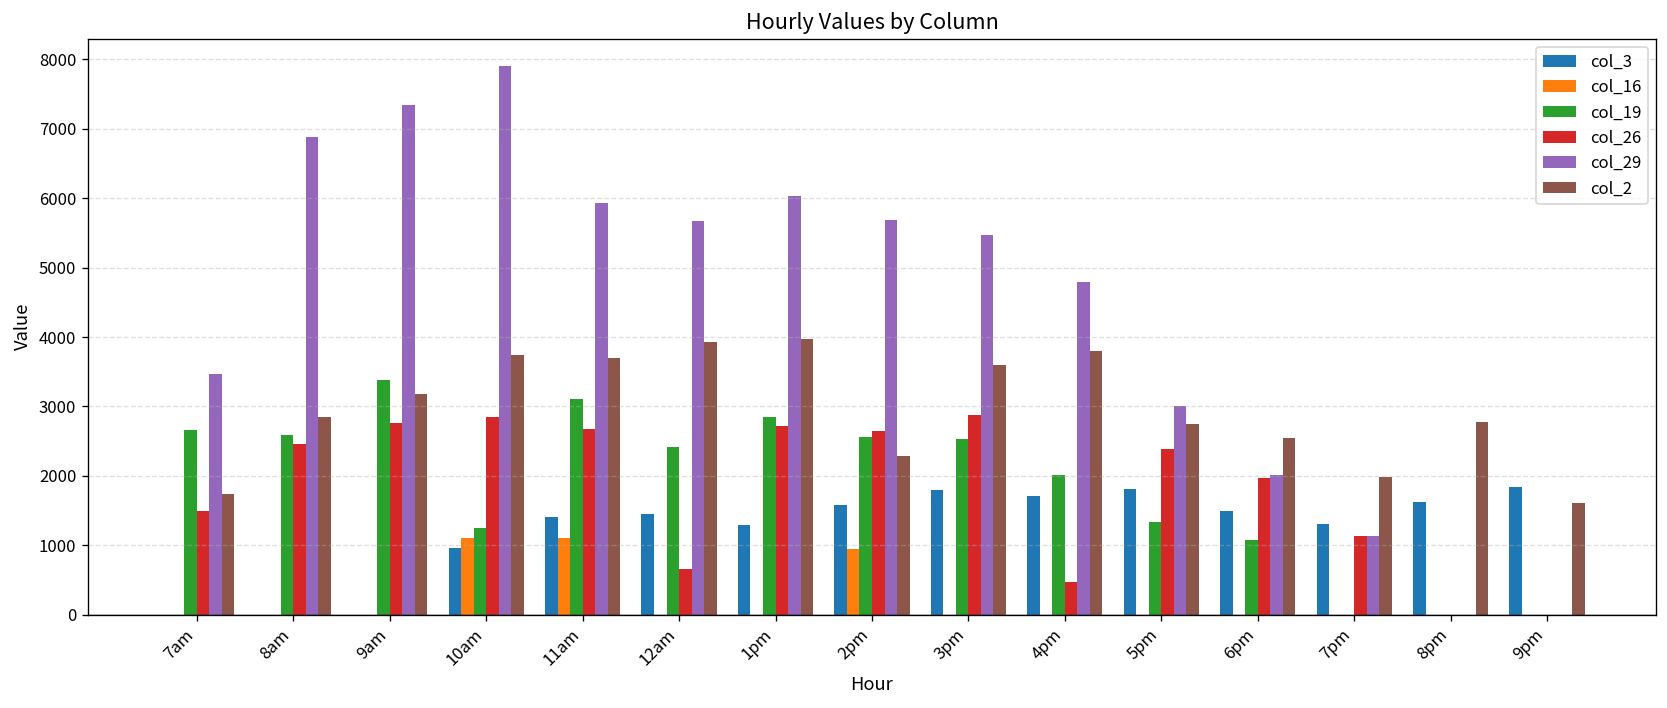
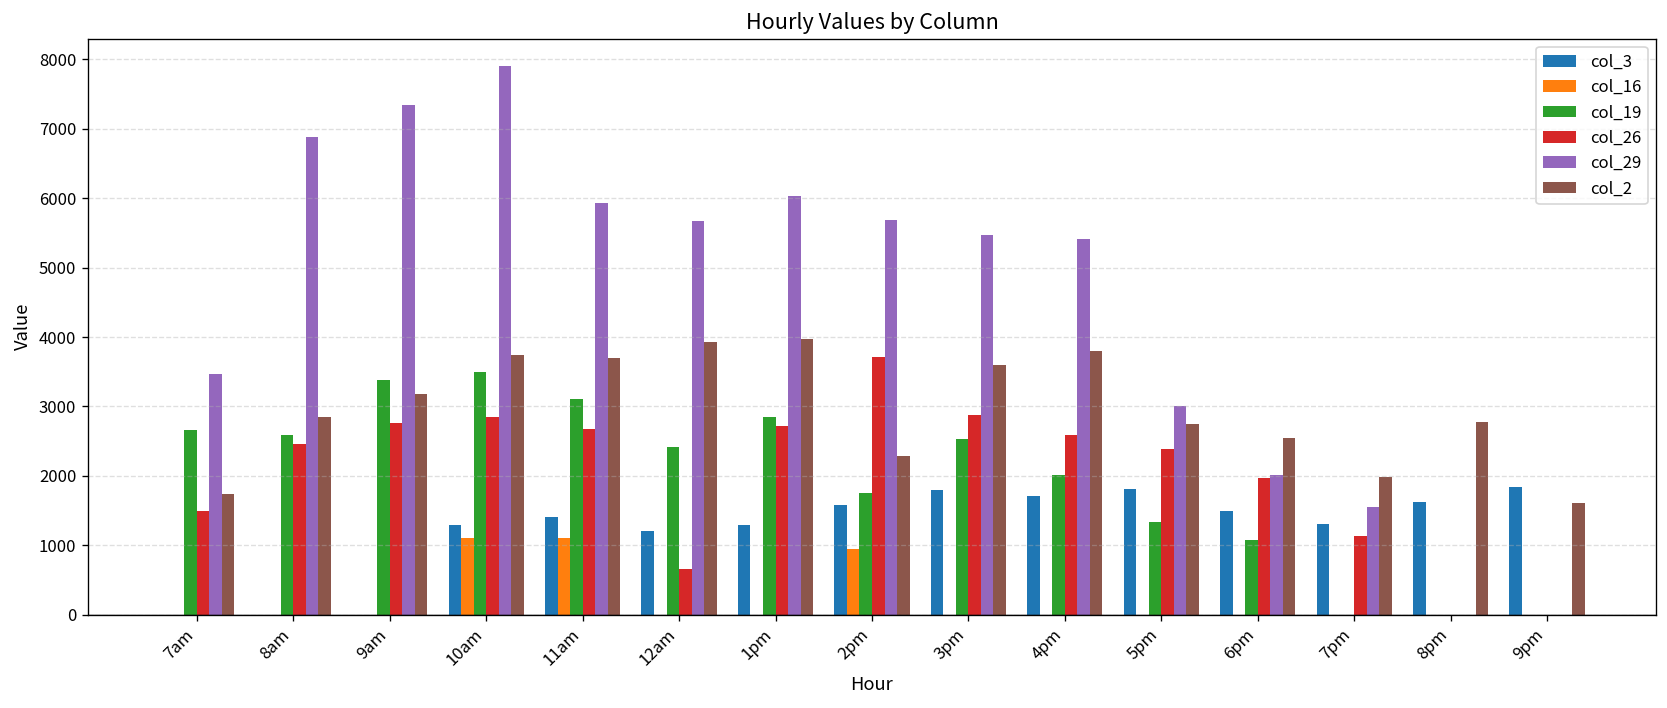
  {
    "col_3": {
      "7am": 0,
      "8am": 0,
      "9am": 0,
-     "10am": 1000,
+     "10am": 1300,
      "11am": 1400,
-     "12am": 1500,
+     "12am": 1200,
      "1pm": 1300,
      "2pm": 1600,
      "3pm": 1800,
      "4pm": 1700,
      "5pm": 1800,
      "6pm": 1500,
      "7pm": 1300,
      "8pm": 1600,
      "9pm": 1800
    },
    "col_16": {
      "7am": 0,
      "8am": 0,
      "9am": 0,
      "10am": 1100,
      "11am": 1100,
      "12am": 0,
      "1pm": 0,
      "2pm": 900,
      "3pm": 0,
      "4pm": 0,
      "5pm": 0,
      "6pm": 0,
      "7pm": 0,
      "8pm": 0,
      "9pm": 0
    },
    "col_19": {
      "7am": 2700,
      "8am": 2600,
      "9am": 3400,
-     "10am": 1200,
+     "10am": 3500,
      "11am": 3100,
      "12am": 2400,
      "1pm": 2900,
-     "2pm": 2600,
+     "2pm": 1800,
      "3pm": 2500,
      "4pm": 2000,
      "5pm": 1300,
      "6pm": 1100,
      "7pm": 0,
      "8pm": 0,
      "9pm": 0
    },
    "col_26": {
      "7am": 1500,
      "8am": 2500,
      "9am": 2800,
      "10am": 2800,
      "11am": 2700,
      "12am": 700,
      "1pm": 2700,
-     "2pm": 2600,
+     "2pm": 3700,
      "3pm": 2900,
-     "4pm": 500,
+     "4pm": 2600,
      "5pm": 2400,
      "6pm": 2000,
      "7pm": 1100,
      "8pm": 0,
      "9pm": 0
    },
    "col_29": {
      "7am": 3500,
      "8am": 6900,
      "9am": 7300,
      "10am": 7900,
      "11am": 5900,
      "12am": 5700,
      "1pm": 6000,
      "2pm": 5700,
      "3pm": 5500,
-     "4pm": 4800,
+     "4pm": 5400,
      "5pm": 3000,
      "6pm": 2000,
-     "7pm": 1100,
+     "7pm": 1500,
      "8pm": 0,
      "9pm": 0
    },
    "col_2": {
      "7am": 1700,
      "8am": 2900,
      "9am": 3200,
      "10am": 3700,
      "11am": 3700,
      "12am": 3900,
      "1pm": 4000,
      "2pm": 2300,
      "3pm": 3600,
      "4pm": 3800,
      "5pm": 2700,
      "6pm": 2500,
      "7pm": 2000,
      "8pm": 2800,
      "9pm": 1600
    }
  }
